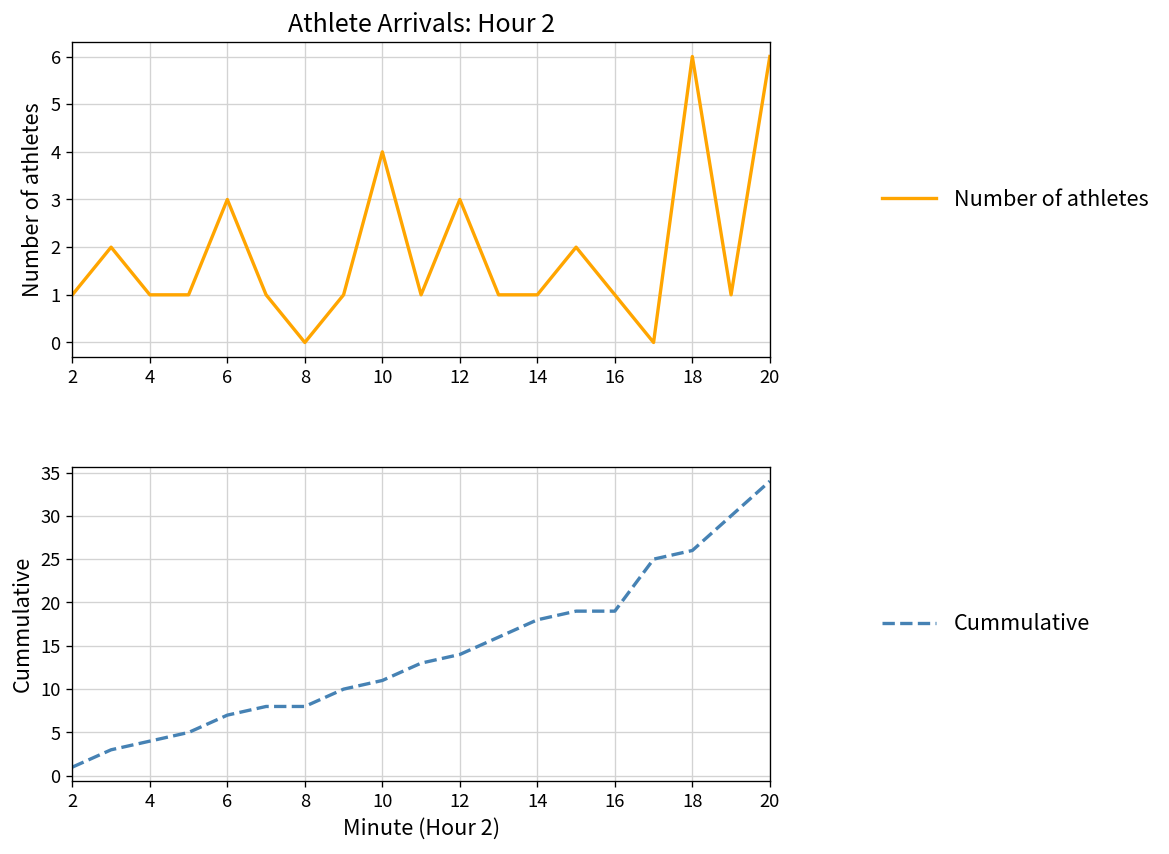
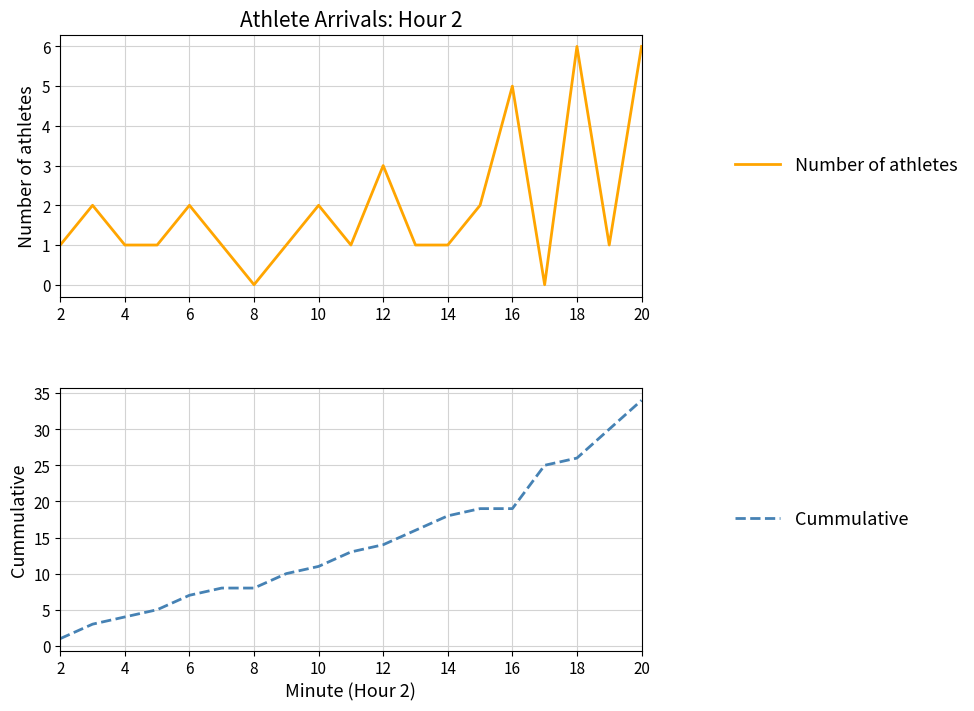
  {
    "Athlete Arrivals: Hour 2": {
      "2": 1,
      "4": 1,
-     "6": 3,
+     "6": 2,
      "8": 0,
-     "10": 4,
+     "10": 2,
      "12": 3,
      "14": 1,
-     "16": 1,
+     "16": 5,
      "18": 6,
      "20": 6
    }
  }
